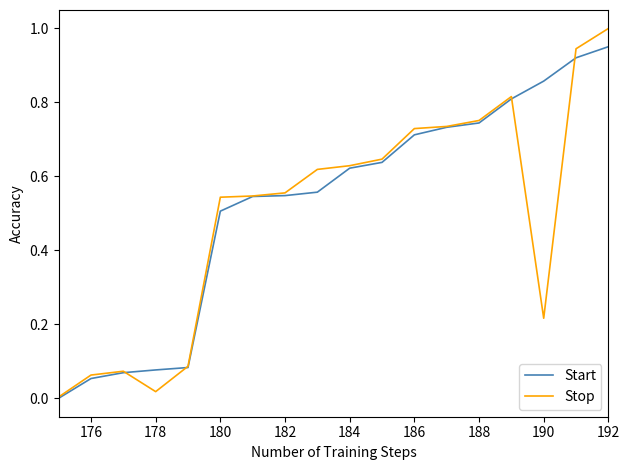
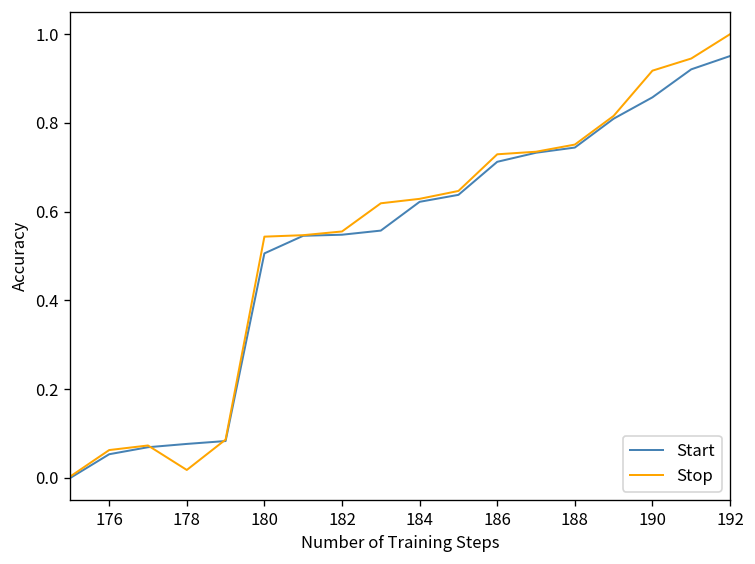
  {
    "Start": {
      "176": 0.05,
      "178": 0.08,
      "180": 0.51,
      "182": 0.55,
      "186": 0.71,
      "190": 0.86,
      "192": 0.95
    },
    "Stop": {
      "176": 0.06,
      "178": 0.02,
      "180": 0.54,
      "182": 0.56,
      "186": 0.73,
-     "190": 0.22,
+     "190": 0.92,
      "192": 1.00
    }
  }
